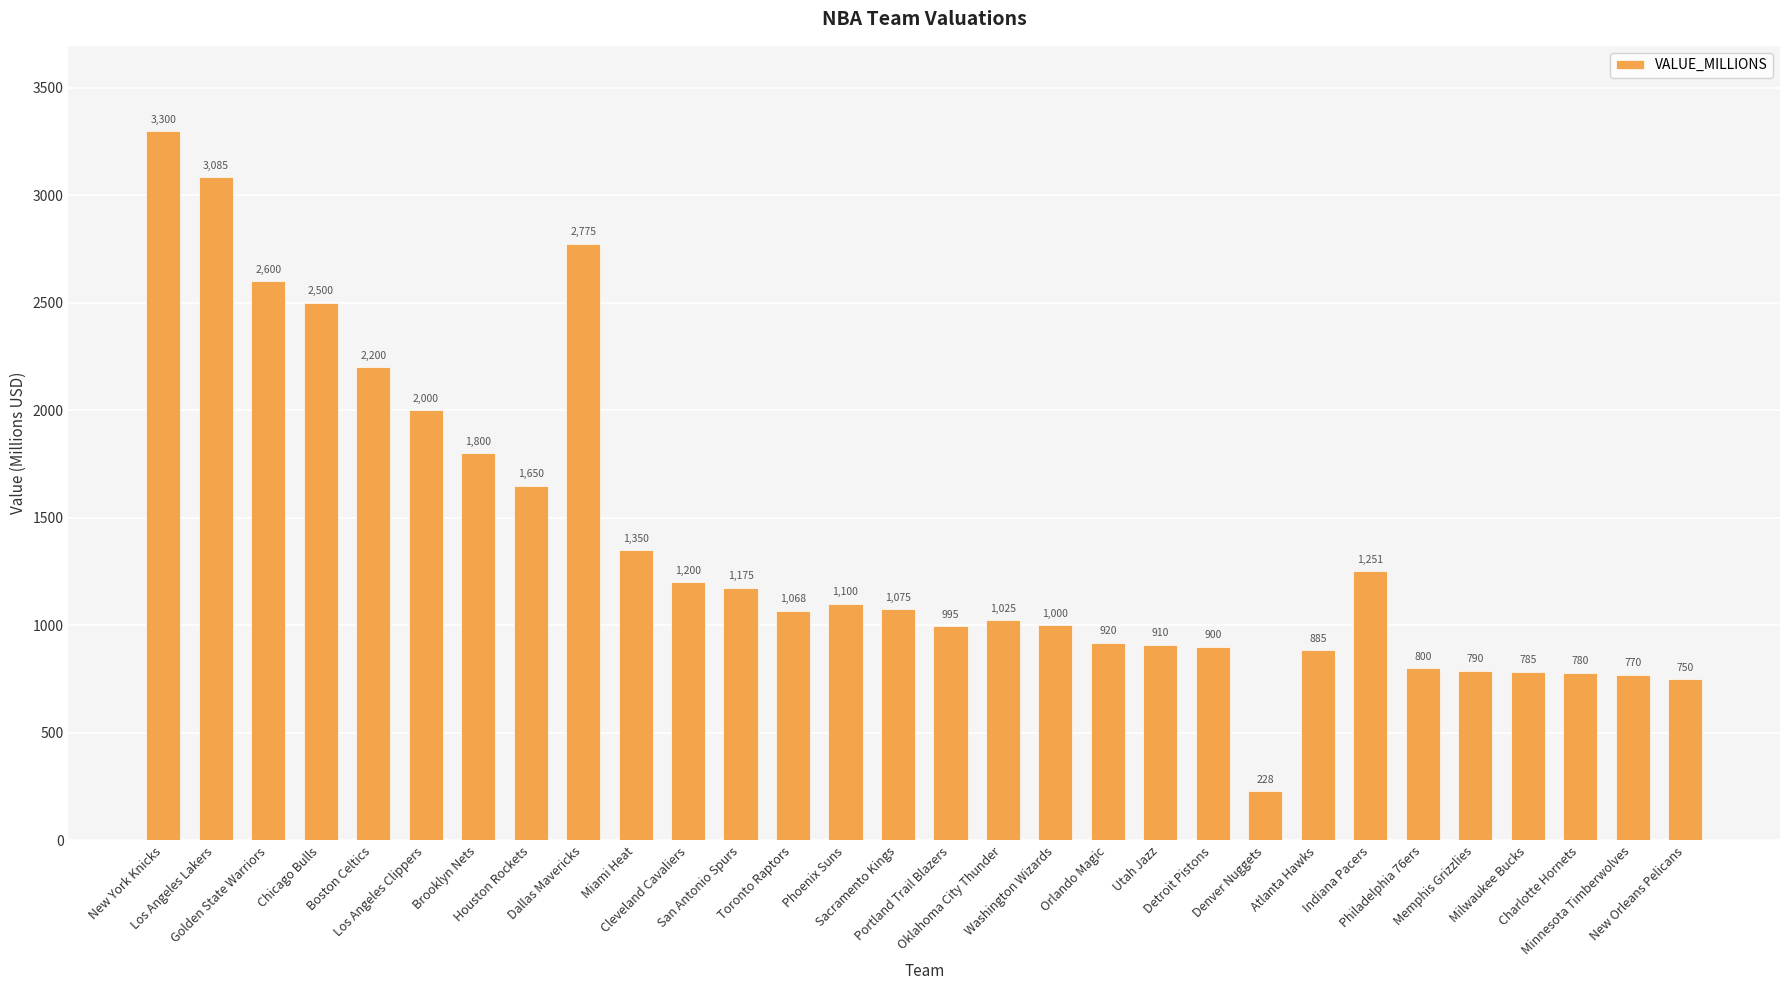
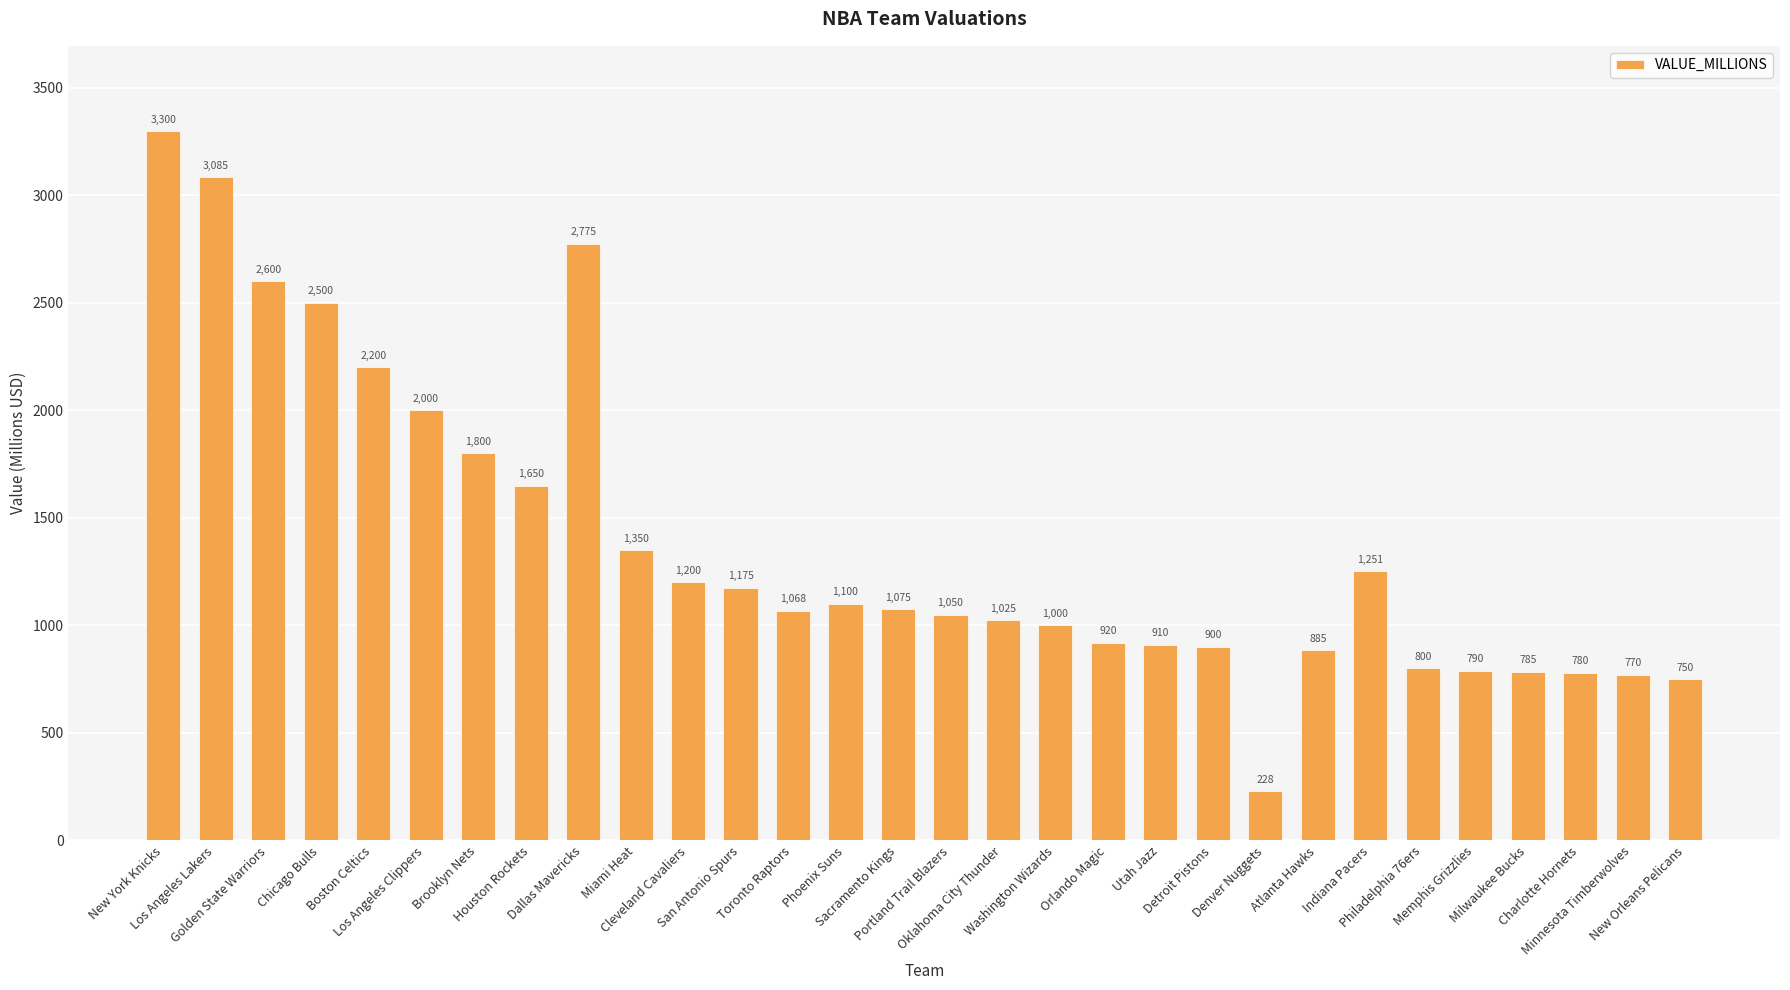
  {
    "New York Knicks": "3,300",
    "Los Angeles Lakers": "3,085",
    "Golden State Warriors": "2,600",
    "Chicago Bulls": "2,500",
    "Boston Celtics": "2,200",
    "Los Angeles Clippers": "2,000",
    "Brooklyn Nets": "1,800",
    "Houston Rockets": "1,650",
    "Dallas Mavericks": "2,775",
    "Miami Heat": "1,350",
    "Cleveland Cavaliers": "1,200",
    "San Antonio Spurs": "1,175",
    "Toronto Raptors": "1,068",
    "Phoenix Suns": "1,100",
    "Sacramento Kings": "1,075",
-   "Portland Trail Blazers": "995",
+   "Portland Trail Blazers": "1,050",
    "Oklahoma City Thunder": "1,025",
    "Washington Wizards": "1,000",
    "Orlando Magic": "920",
    "Utah Jazz": "910",
    "Detroit Pistons": "900",
    "Denver Nuggets": "228",
    "Atlanta Hawks": "885",
    "Indiana Pacers": "1,251",
    "Philadelphia 76ers": "800",
    "Memphis Grizzlies": "790",
    "Milwaukee Bucks": "785",
    "Charlotte Hornets": "780",
    "Minnesota Timberwolves": "770",
    "New Orleans Pelicans": "750"
  }
